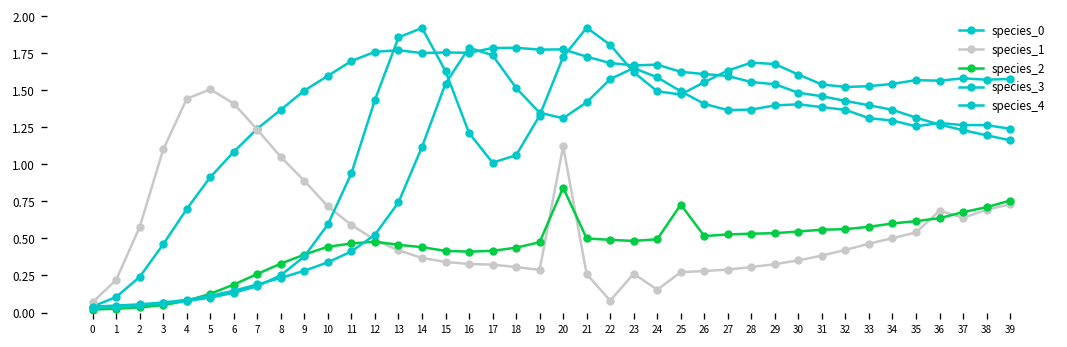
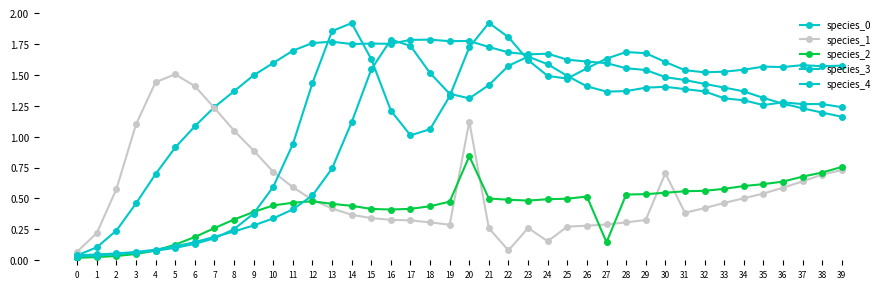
  {
    "species_1": {
      "0": 0.07,
      "1": 0.22,
      "2": 0.58,
      "3": 1.10,
      "4": 1.44,
      "5": 1.51,
      "6": 1.41,
      "8": 1.05,
      "9": 0.89,
      "10": 0.72,
      "11": 0.59,
      "13": 0.42,
      "14": 0.37,
      "15": 0.34,
      "16": 0.33,
      "17": 0.32,
      "18": 0.31,
      "19": 0.29,
      "20": 1.12,
      "21": 0.26,
      "22": 0.08,
      "23": 0.26,
      "24": 0.15,
      "25": 0.27,
      "26": 0.28,
      "27": 0.29,
      "28": 0.31,
      "29": 0.33,
-     "30": 0.35,
+     "30": 0.70,
      "31": 0.38,
      "32": 0.42,
      "33": 0.46,
      "34": 0.50,
      "35": 0.54,
-     "36": 0.69,
+     "36": 0.59,
      "37": 0.64,
      "39": 0.73
    },
    "species_2": {
      "6": 0.19,
      "7": 0.26,
      "8": 0.33,
      "10": 0.44,
      "11": 0.47,
      "13": 0.46,
      "14": 0.44,
      "15": 0.42,
      "16": 0.41,
      "17": 0.42,
      "18": 0.44,
      "19": 0.47,
      "20": 0.84,
      "21": 0.50,
      "22": 0.49,
      "23": 0.48,
      "24": 0.49,
-     "25": 0.73,
+     "25": 0.50,
      "26": 0.52,
-     "27": 0.53,
+     "27": 0.15,
      "28": 0.53,
      "29": 0.54,
      "30": 0.55,
      "31": 0.56,
      "32": 0.56,
      "33": 0.58,
      "34": 0.60,
      "35": 0.62,
      "36": 0.64,
      "37": 0.68,
      "39": 0.76
    }
  }
